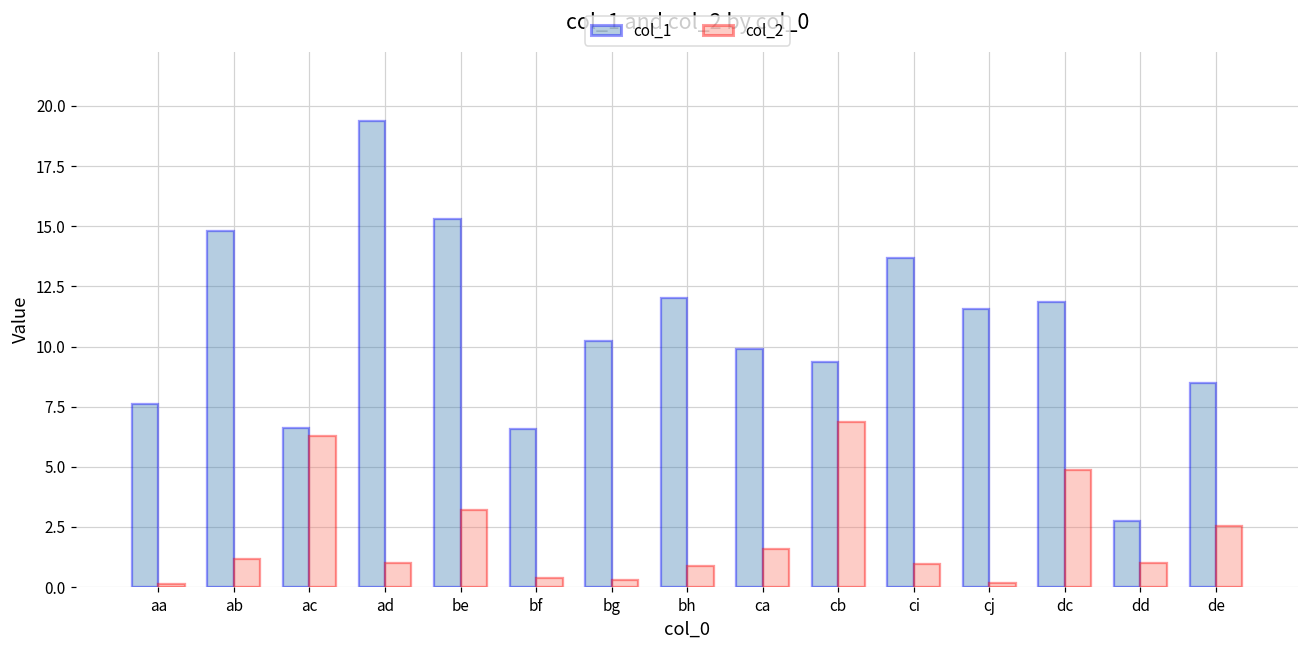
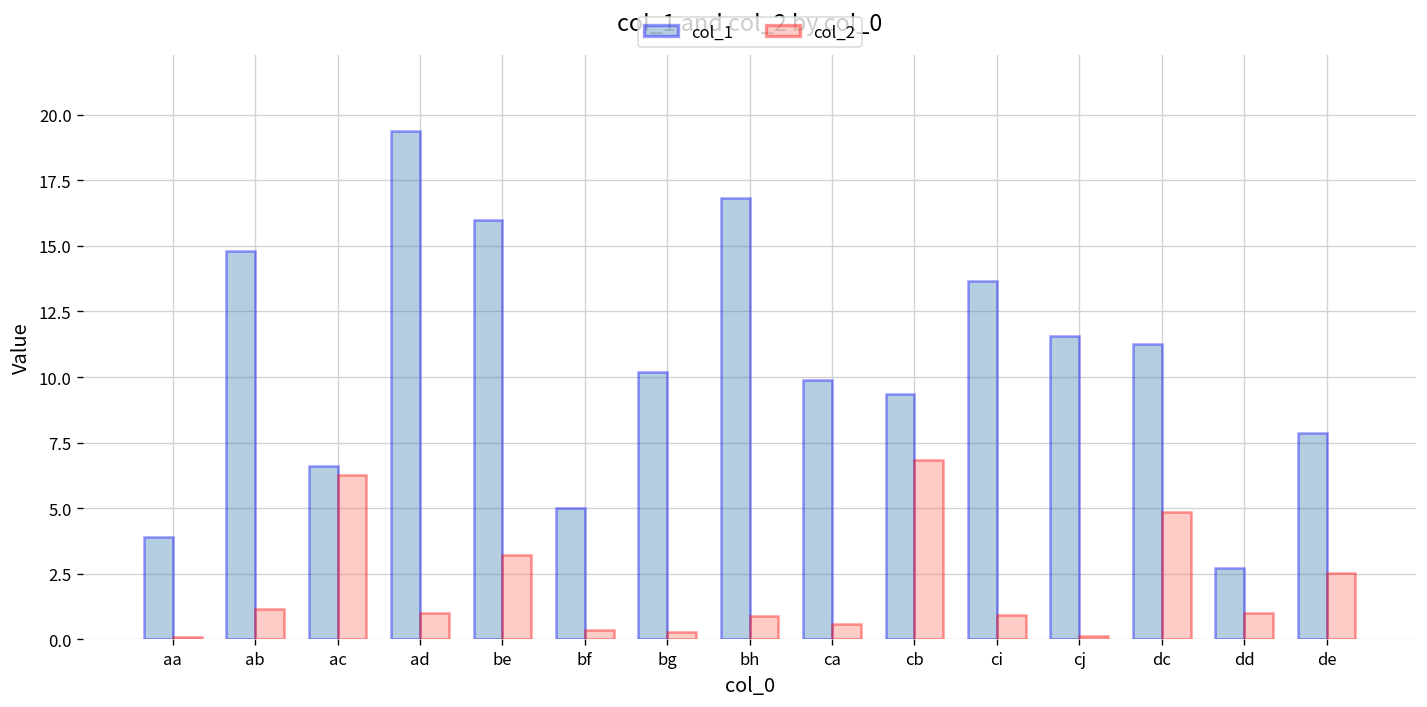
  {
    "col_1": {
-     "aa": 7.6,
+     "aa": 3.9,
      "ab": 14.8,
      "ac": 6.6,
      "ad": 19.4,
-     "be": 15.3,
-     "bf": 6.6,
+     "be": 16.0,
+     "bf": 5.0,
      "bg": 10.2,
-     "bh": 12.0,
+     "bh": 16.8,
      "ca": 9.9,
      "cb": 9.4,
      "ci": 13.7,
      "cj": 11.6,
-     "dc": 11.8,
+     "dc": 11.3,
      "dd": 2.7,
-     "de": 8.5
+     "de": 7.9
    },
    "col_2": {
      "ab": 1.2,
      "ac": 6.3,
      "ad": 1.0,
      "be": 3.2,
      "bf": 0.4,
      "bg": 0.3,
      "bh": 0.9,
-     "ca": 1.6,
+     "ca": 0.6,
      "cb": 6.9,
      "ci": 0.9,
      "cj": 0.2,
      "dc": 4.9,
      "dd": 1.0,
      "de": 2.5
    }
  }
